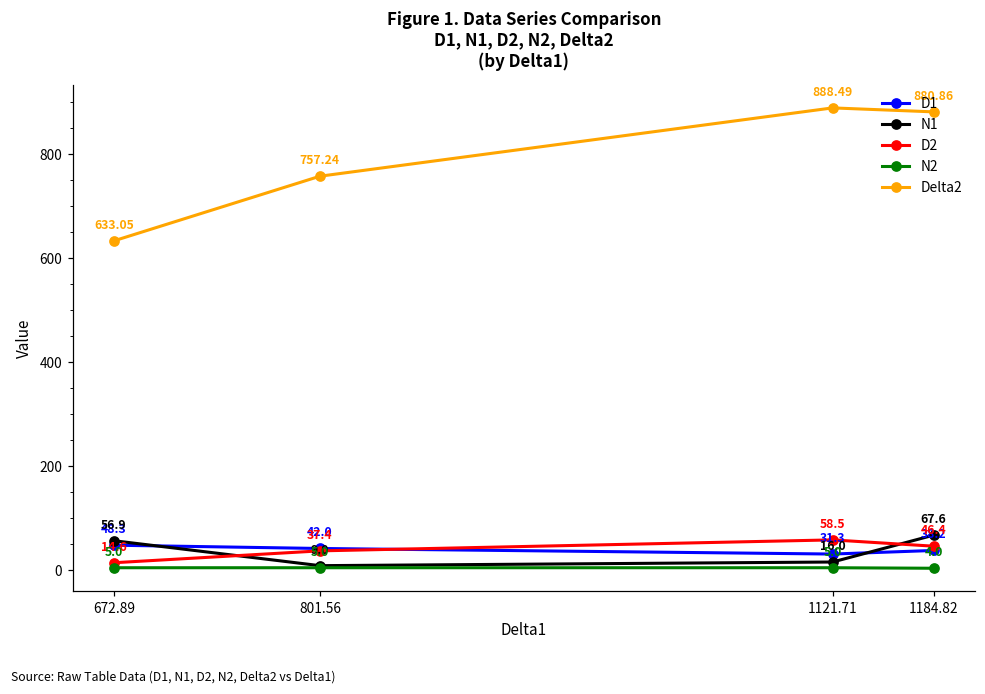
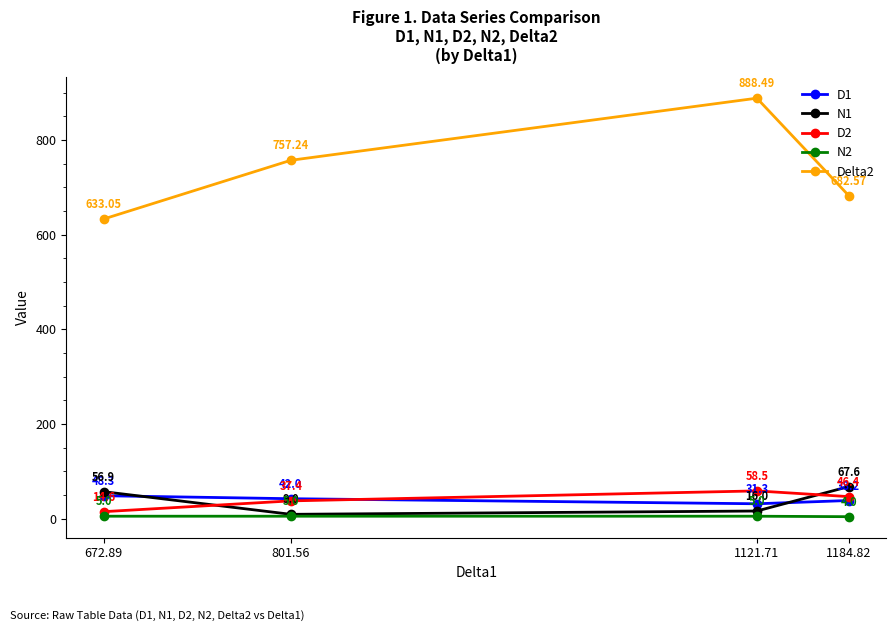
  {
    "D2": {
      "1121.71": 58.5
    },
    "Delta2": {
      "672.89": 633.05,
      "801.56": 757.24,
      "1121.71": 888.49,
-     "1184.82": 880.86
+     "1184.82": 682.57
    }
  }
